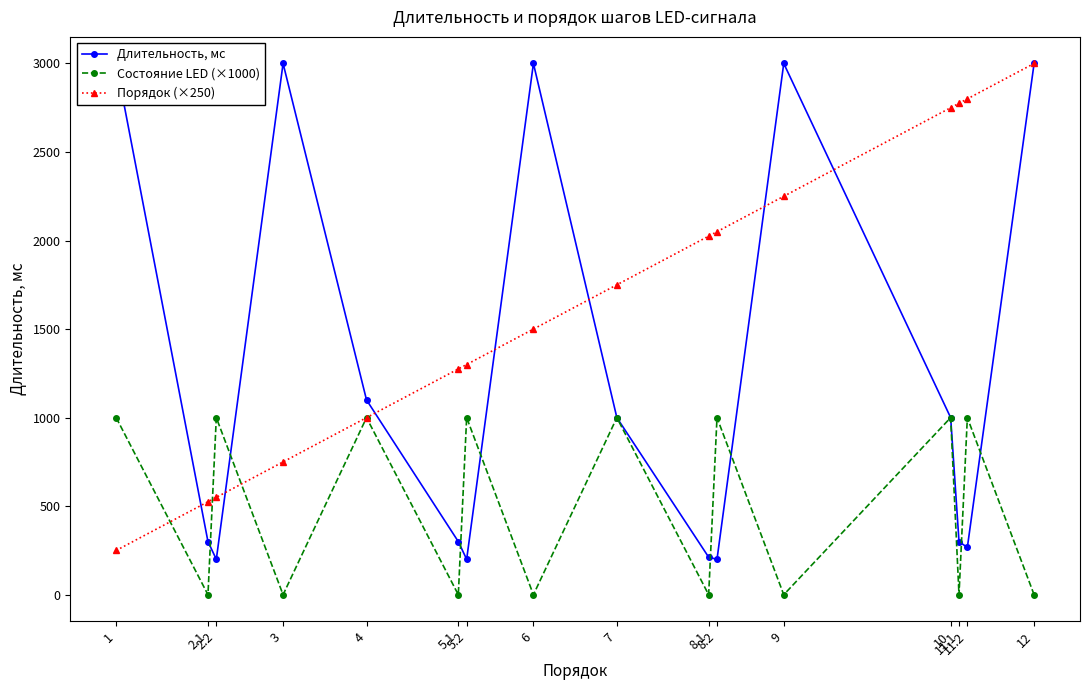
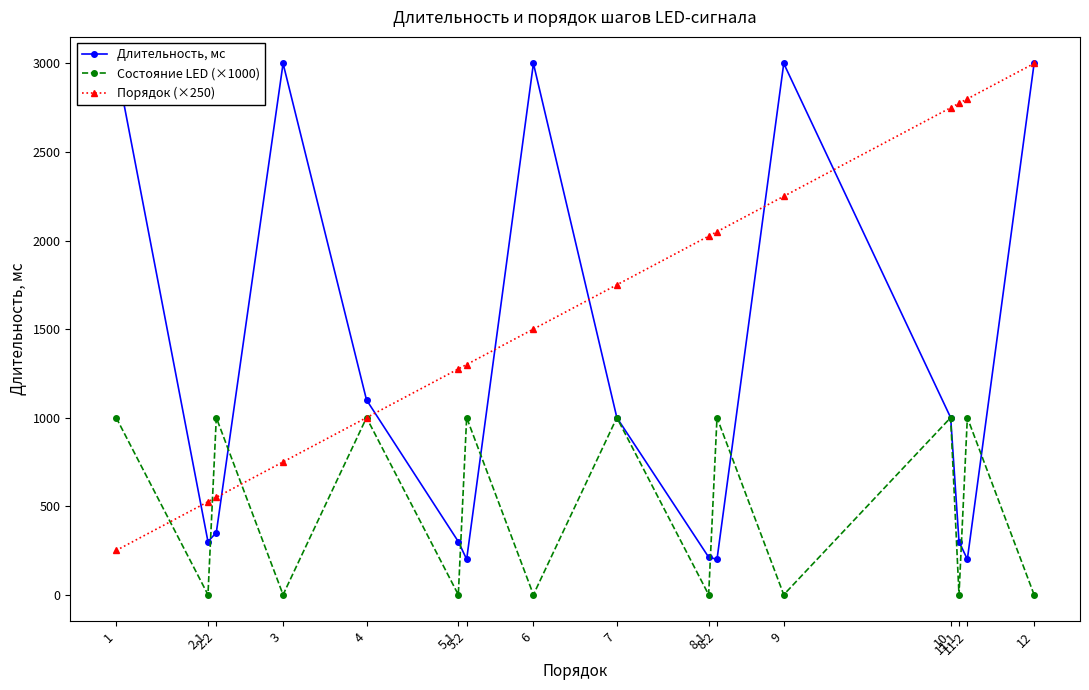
  {
    "Длительность, мс": {
      "2.1": 300,
-     "2.2": 200,
+     "2.2": 350,
      "3": 3000,
      "4": 1100,
      "5.1": 300,
      "5.2": 200,
      "6": 3000,
      "8.1": 210,
      "8.2": 200,
      "9": 3000,
      "11.1": 300,
-     "11.2": 270
+     "11.2": 200
    },
    "Состояние LED (×1000)": {
      "1": 1000,
      "2.1": 0,
      "2.2": 1000,
      "3": 0,
      "5.1": 0,
      "5.2": 1000,
      "6": 0,
      "8.1": 0,
      "8.2": 1000,
      "9": 0,
      "11.1": 0,
      "11.2": 1000,
      "12": 0
    },
    "Порядок (×250)": {
      "1": 250,
      "2.1": 530,
      "2.2": 550,
      "3": 750,
      "5.1": 1280,
      "5.2": 1300,
      "6": 1500,
      "7": 1750,
      "8.1": 2030,
      "8.2": 2050,
      "9": 2250,
      "10": 2750,
      "11.1": 2780,
      "11.2": 2800
    }
  }
